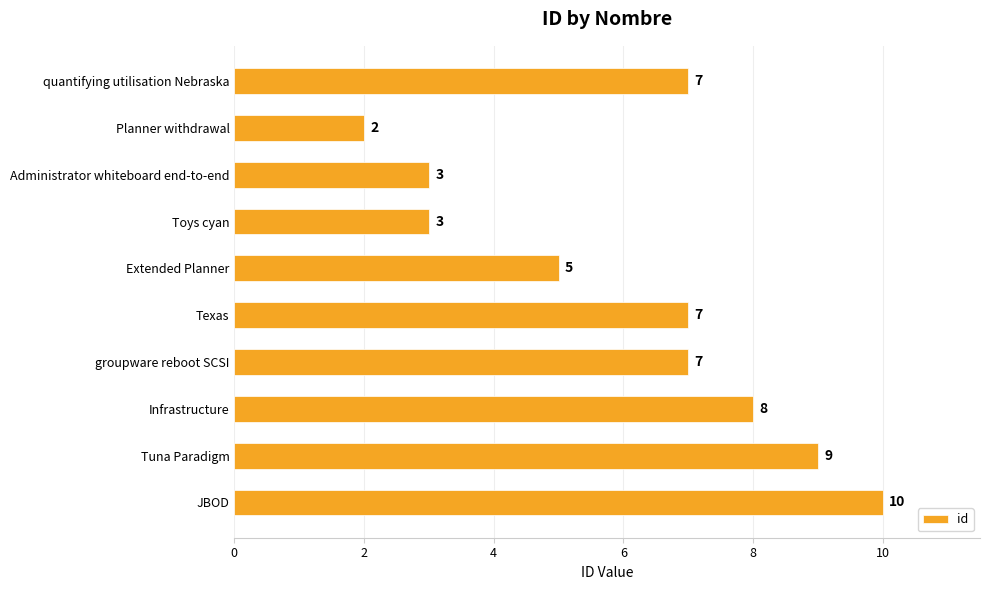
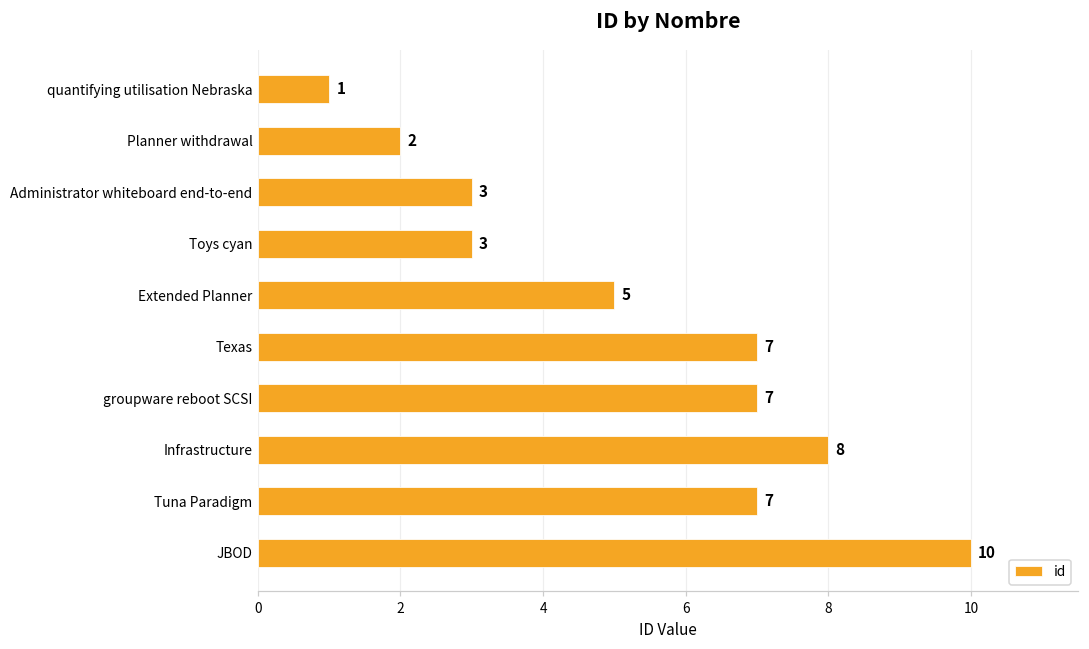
  {
-   "quantifying utilisation Nebraska": 7,
+   "quantifying utilisation Nebraska": 1,
    "Planner withdrawal": 2,
    "Administrator whiteboard end-to-end": 3,
    "Toys cyan": 3,
    "Extended Planner": 5,
    "Texas": 7,
    "groupware reboot SCSI": 7,
    "Infrastructure": 8,
-   "Tuna Paradigm": 9,
+   "Tuna Paradigm": 7,
    "JBOD": 10
  }
